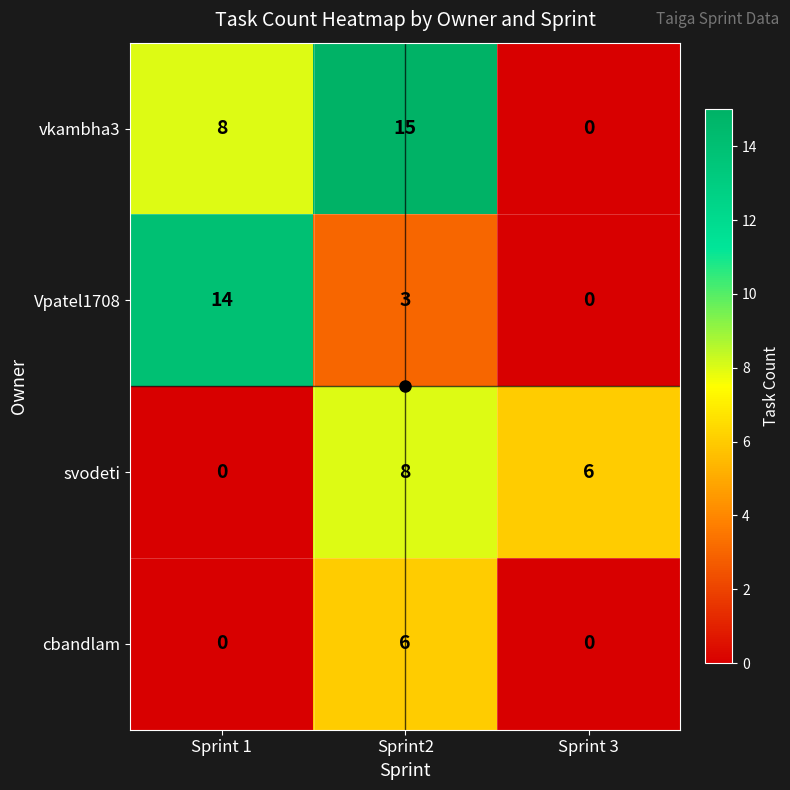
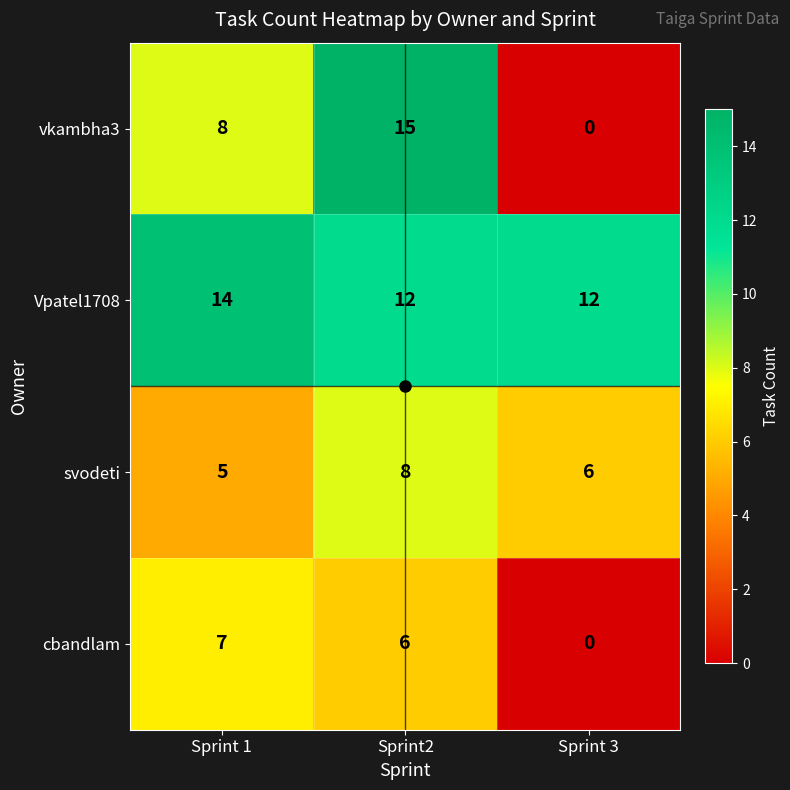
  {
    "vkambha3": {
      "Sprint 1": 8,
      "Sprint2": 15,
      "Sprint 3": 0
    },
    "Vpatel1708": {
      "Sprint 1": 14,
-     "Sprint2": 3,
-     "Sprint 3": 0
+     "Sprint2": 12,
+     "Sprint 3": 12
    },
    "svodeti": {
-     "Sprint 1": 0,
+     "Sprint 1": 5,
      "Sprint2": 8,
      "Sprint 3": 6
    },
    "cbandlam": {
-     "Sprint 1": 0,
+     "Sprint 1": 7,
      "Sprint2": 6,
      "Sprint 3": 0
    }
  }
